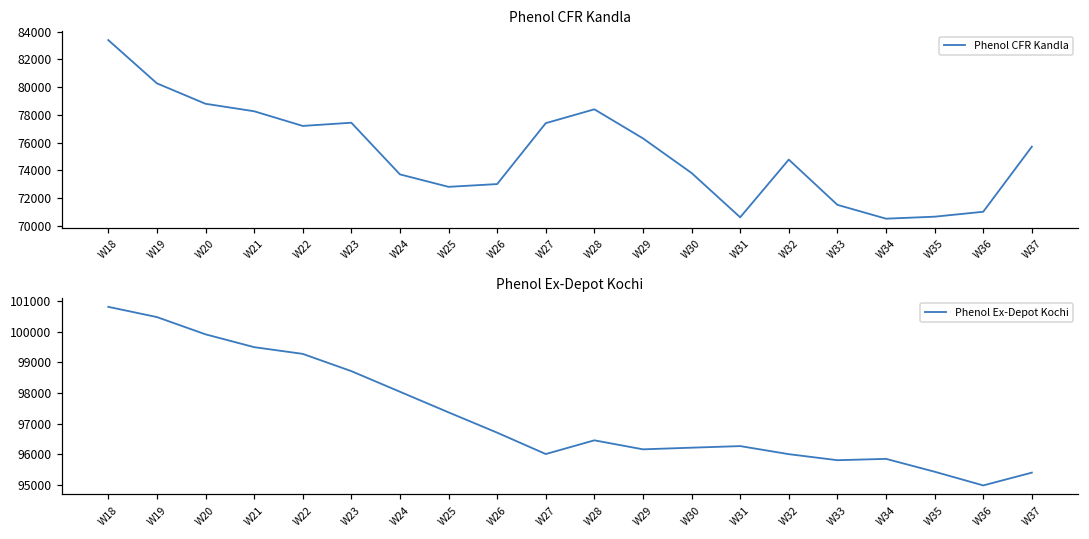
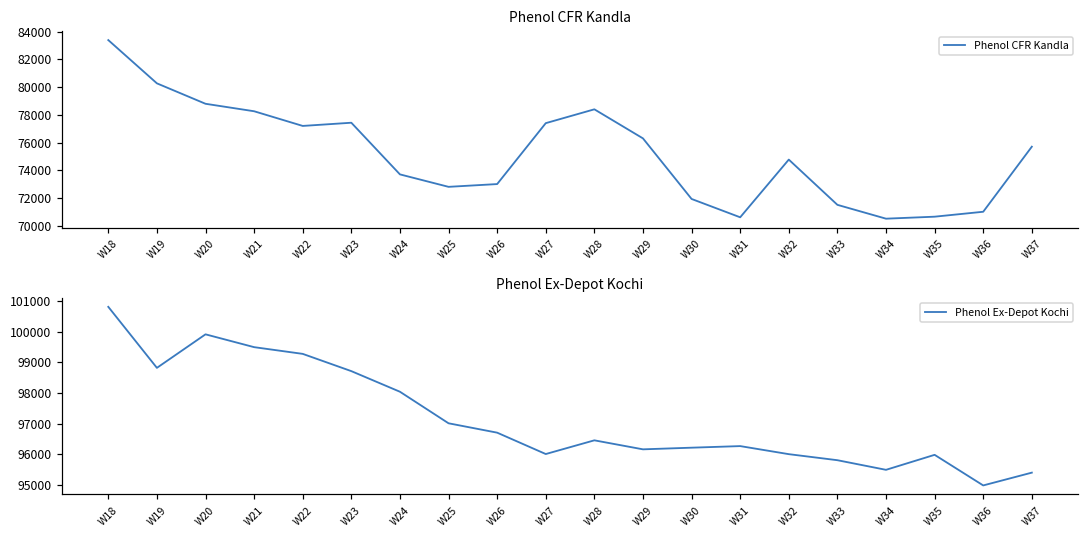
  {
    "Phenol CFR Kandla": {
      "W18": 83400,
      "W19": 80300,
      "W20": 78800,
      "W21": 78300,
      "W22": 77200,
      "W23": 77400,
      "W24": 73700,
      "W25": 72800,
      "W26": 73000,
      "W27": 77400,
      "W28": 78400,
      "W29": 76300,
-     "W30": 73800,
+     "W30": 71900,
      "W31": 70600,
      "W32": 74800,
      "W33": 71500,
      "W34": 70500,
      "W35": 70600,
      "W36": 71000,
      "W37": 75700
    },
    "Phenol Ex-Depot Kochi": {
      "W18": 100800,
-     "W19": 100500,
+     "W19": 98800,
      "W20": 99900,
      "W21": 99500,
      "W22": 99300,
      "W23": 98700,
      "W24": 98000,
-     "W25": 97400,
+     "W25": 97000,
      "W26": 96700,
      "W27": 96000,
      "W28": 96400,
      "W29": 96200,
      "W30": 96200,
      "W31": 96300,
      "W32": 96000,
      "W33": 95800,
-     "W34": 95800,
-     "W35": 95400,
+     "W34": 95500,
+     "W35": 96000,
      "W36": 95000,
      "W37": 95400
    }
  }
